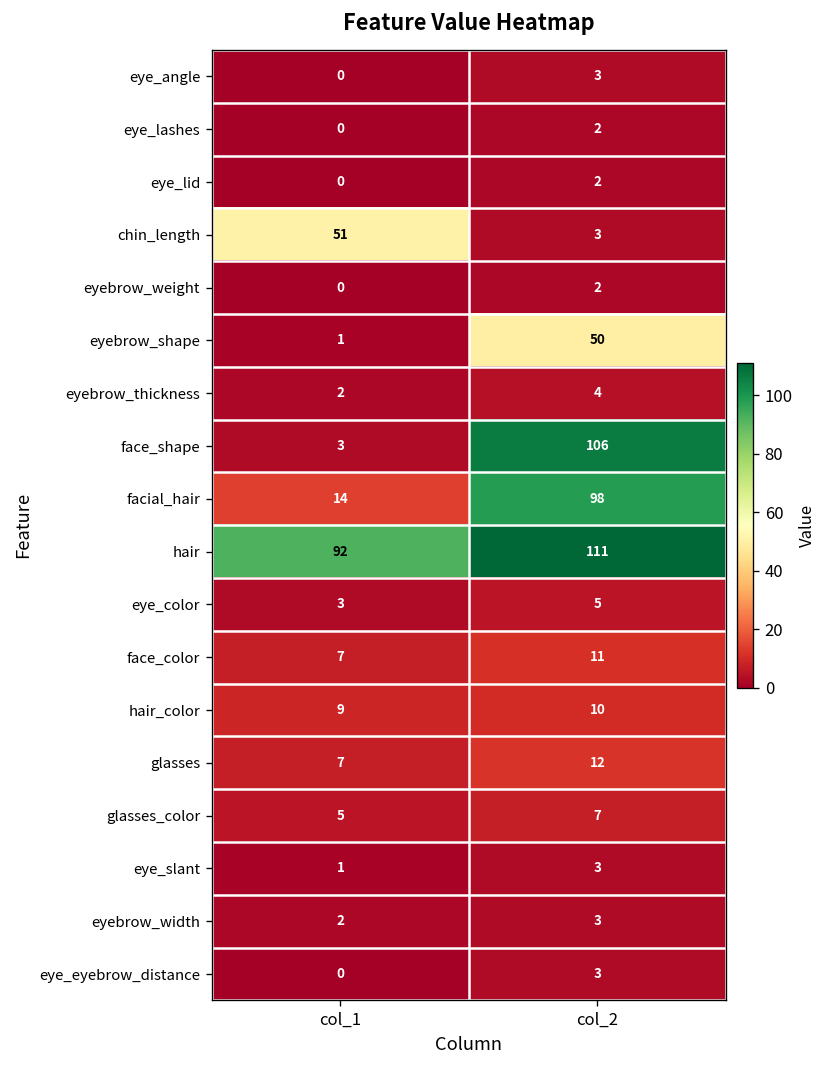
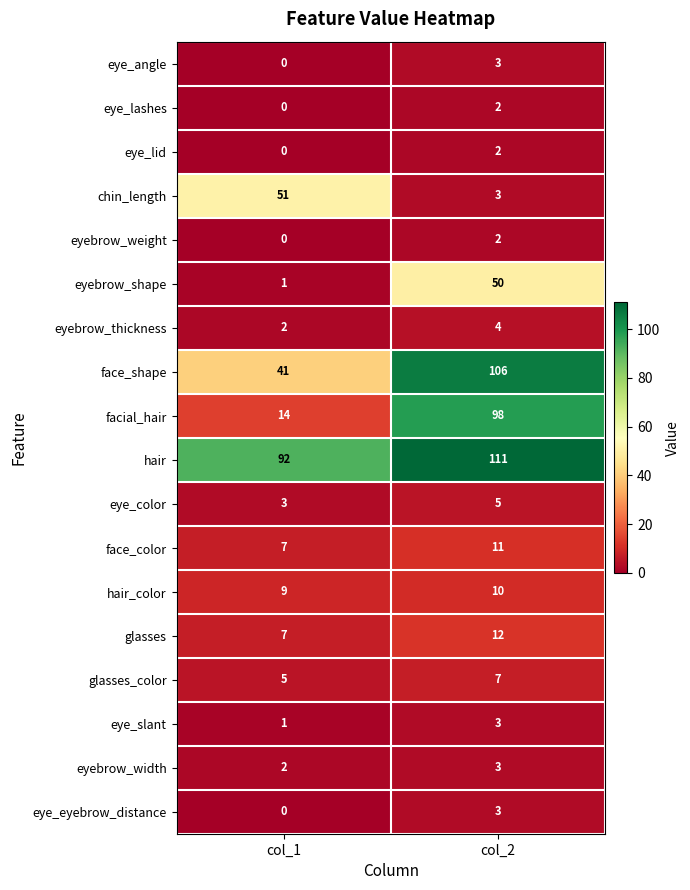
  {
    "eye_angle": {
      "col_1": 0,
      "col_2": 3
    },
    "eye_lashes": {
      "col_1": 0,
      "col_2": 2
    },
    "eye_lid": {
      "col_1": 0,
      "col_2": 2
    },
    "chin_length": {
      "col_1": 51,
      "col_2": 3
    },
    "eyebrow_weight": {
      "col_1": 0,
      "col_2": 2
    },
    "eyebrow_shape": {
      "col_1": 1,
      "col_2": 50
    },
    "eyebrow_thickness": {
      "col_1": 2,
      "col_2": 4
    },
    "face_shape": {
-     "col_1": 3,
+     "col_1": 41,
      "col_2": 106
    },
    "facial_hair": {
      "col_1": 14,
      "col_2": 98
    },
    "hair": {
      "col_1": 92,
      "col_2": 111
    },
    "eye_color": {
      "col_1": 3,
      "col_2": 5
    },
    "face_color": {
      "col_1": 7,
      "col_2": 11
    },
    "hair_color": {
      "col_1": 9,
      "col_2": 10
    },
    "glasses": {
      "col_1": 7,
      "col_2": 12
    },
    "glasses_color": {
      "col_1": 5,
      "col_2": 7
    },
    "eye_slant": {
      "col_1": 1,
      "col_2": 3
    },
    "eyebrow_width": {
      "col_1": 2,
      "col_2": 3
    },
    "eye_eyebrow_distance": {
      "col_1": 0,
      "col_2": 3
    }
  }
